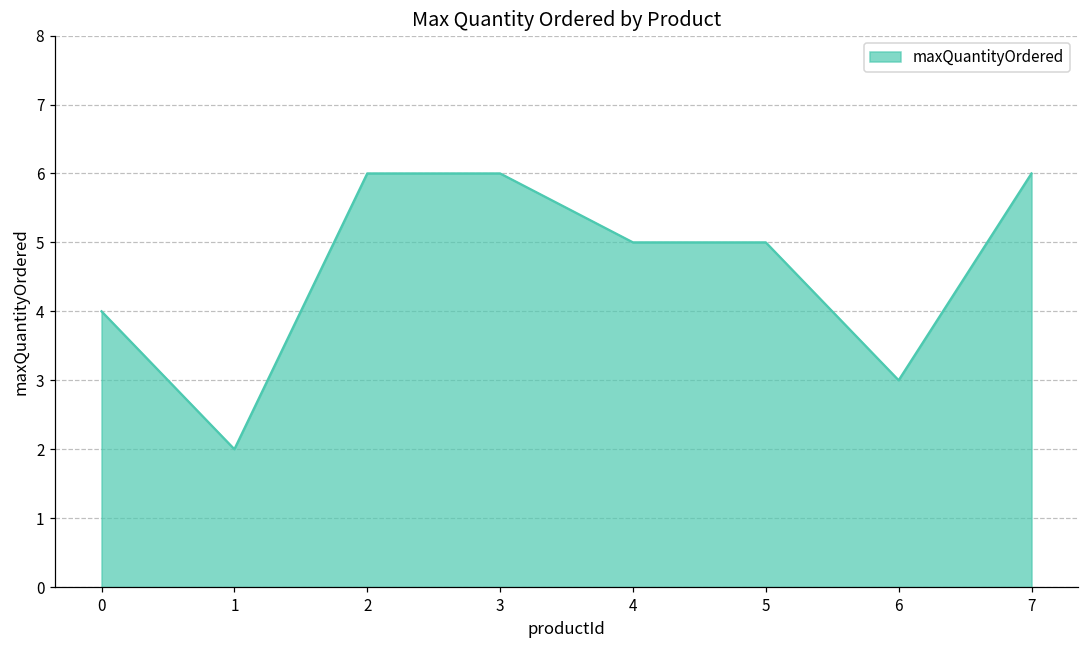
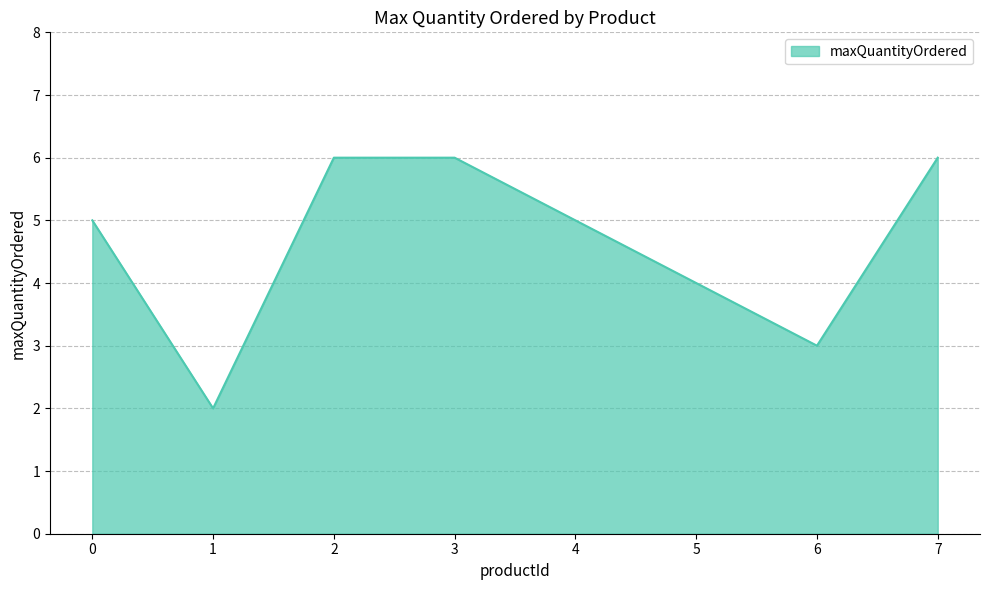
  {
-   "0": 4,
+   "0": 5,
    "1": 2,
    "2": 6,
    "3": 6,
    "4": 5,
-   "5": 5,
+   "5": 4,
    "6": 3,
    "7": 6
  }
